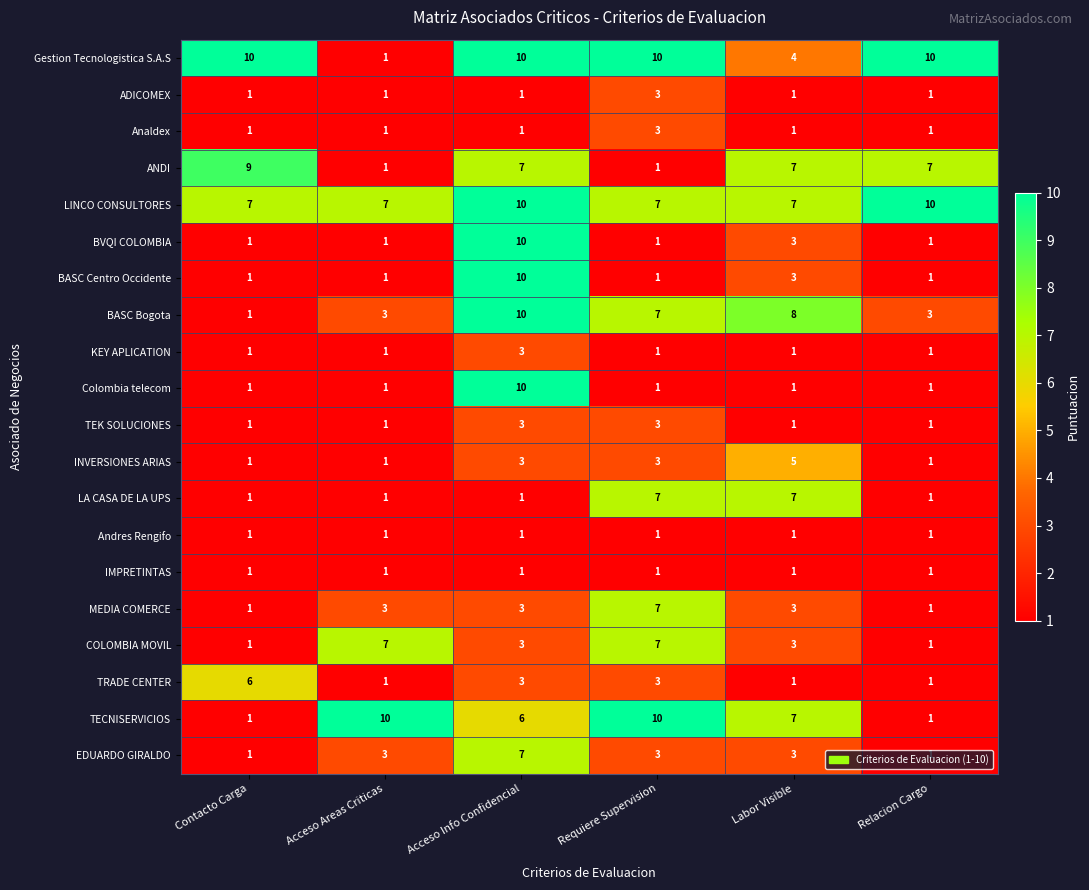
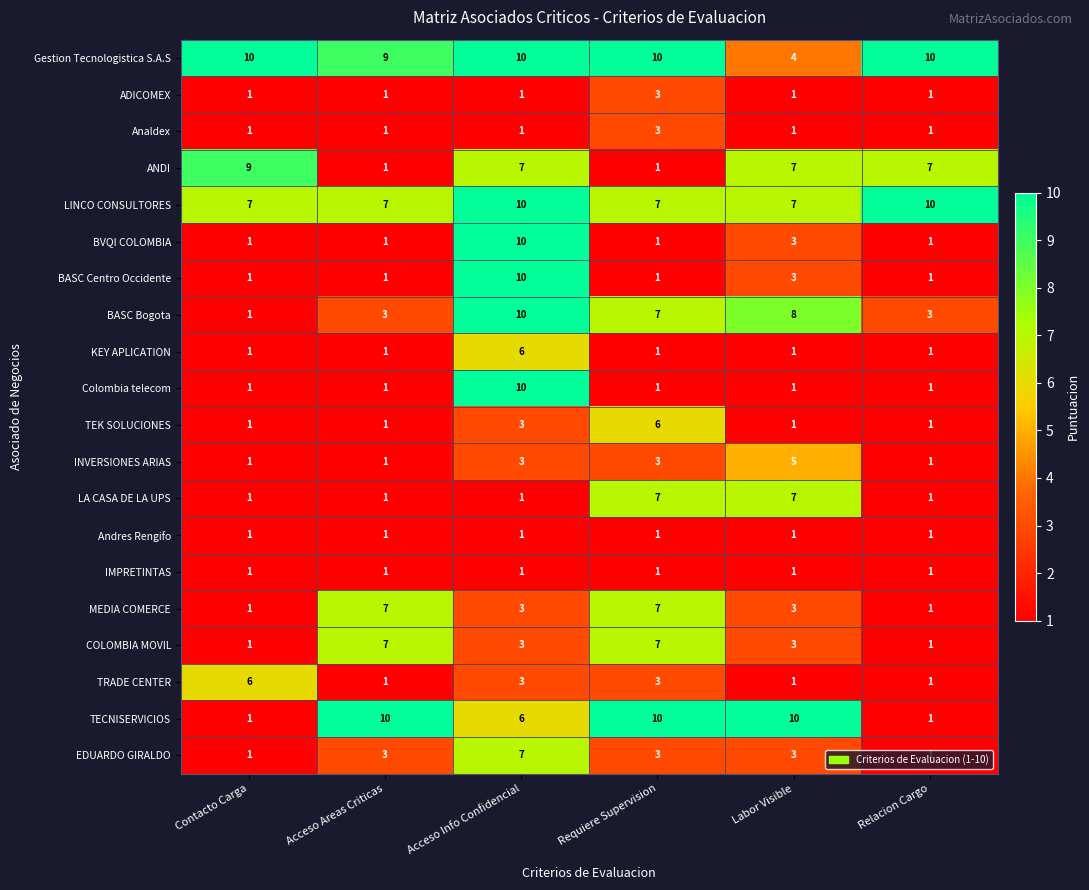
  {
    "Gestion Tecnologistica S.A.S": {
      "Contacto Carga": 10,
-     "Acceso Areas Criticas": 1,
+     "Acceso Areas Criticas": 9,
      "Acceso Info Confidencial": 10,
      "Requiere Supervision": 10,
      "Labor Visible": 4,
      "Relacion Cargo": 10
    },
    "ADICOMEX": {
      "Contacto Carga": 1,
      "Acceso Areas Criticas": 1,
      "Acceso Info Confidencial": 1,
      "Requiere Supervision": 3,
      "Labor Visible": 1,
      "Relacion Cargo": 1
    },
    "Analdex": {
      "Contacto Carga": 1,
      "Acceso Areas Criticas": 1,
      "Acceso Info Confidencial": 1,
      "Requiere Supervision": 3,
      "Labor Visible": 1,
      "Relacion Cargo": 1
    },
    "ANDI": {
      "Contacto Carga": 9,
      "Acceso Areas Criticas": 1,
      "Acceso Info Confidencial": 7,
      "Requiere Supervision": 1,
      "Labor Visible": 7,
      "Relacion Cargo": 7
    },
    "LINCO CONSULTORES": {
      "Contacto Carga": 7,
      "Acceso Areas Criticas": 7,
      "Acceso Info Confidencial": 10,
      "Requiere Supervision": 7,
      "Labor Visible": 7,
      "Relacion Cargo": 10
    },
    "BVQI COLOMBIA": {
      "Contacto Carga": 1,
      "Acceso Areas Criticas": 1,
      "Acceso Info Confidencial": 10,
      "Requiere Supervision": 1,
      "Labor Visible": 3,
      "Relacion Cargo": 1
    },
    "BASC Centro Occidente": {
      "Contacto Carga": 1,
      "Acceso Areas Criticas": 1,
      "Acceso Info Confidencial": 10,
      "Requiere Supervision": 1,
      "Labor Visible": 3,
      "Relacion Cargo": 1
    },
    "BASC Bogota": {
      "Contacto Carga": 1,
      "Acceso Areas Criticas": 3,
      "Acceso Info Confidencial": 10,
      "Requiere Supervision": 7,
      "Labor Visible": 8,
      "Relacion Cargo": 3
    },
    "KEY APLICATION": {
      "Contacto Carga": 1,
      "Acceso Areas Criticas": 1,
-     "Acceso Info Confidencial": 3,
+     "Acceso Info Confidencial": 6,
      "Requiere Supervision": 1,
      "Labor Visible": 1,
      "Relacion Cargo": 1
    },
    "Colombia telecom": {
      "Contacto Carga": 1,
      "Acceso Areas Criticas": 1,
      "Acceso Info Confidencial": 10,
      "Requiere Supervision": 1,
      "Labor Visible": 1,
      "Relacion Cargo": 1
    },
    "TEK SOLUCIONES": {
      "Contacto Carga": 1,
      "Acceso Areas Criticas": 1,
      "Acceso Info Confidencial": 3,
-     "Requiere Supervision": 3,
+     "Requiere Supervision": 6,
      "Labor Visible": 1,
      "Relacion Cargo": 1
    },
    "INVERSIONES ARIAS": {
      "Contacto Carga": 1,
      "Acceso Areas Criticas": 1,
      "Acceso Info Confidencial": 3,
      "Requiere Supervision": 3,
      "Labor Visible": 5,
      "Relacion Cargo": 1
    },
    "LA CASA DE LA UPS": {
      "Contacto Carga": 1,
      "Acceso Areas Criticas": 1,
      "Acceso Info Confidencial": 1,
      "Requiere Supervision": 7,
      "Labor Visible": 7,
      "Relacion Cargo": 1
    },
    "Andres Rengifo": {
      "Contacto Carga": 1,
      "Acceso Areas Criticas": 1,
      "Acceso Info Confidencial": 1,
      "Requiere Supervision": 1,
      "Labor Visible": 1,
      "Relacion Cargo": 1
    },
    "IMPRETINTAS": {
      "Contacto Carga": 1,
      "Acceso Areas Criticas": 1,
      "Acceso Info Confidencial": 1,
      "Requiere Supervision": 1,
      "Labor Visible": 1,
      "Relacion Cargo": 1
    },
    "MEDIA COMERCE": {
      "Contacto Carga": 1,
-     "Acceso Areas Criticas": 3,
+     "Acceso Areas Criticas": 7,
      "Acceso Info Confidencial": 3,
      "Requiere Supervision": 7,
      "Labor Visible": 3,
      "Relacion Cargo": 1
    },
    "COLOMBIA MOVIL": {
      "Contacto Carga": 1,
      "Acceso Areas Criticas": 7,
      "Acceso Info Confidencial": 3,
      "Requiere Supervision": 7,
      "Labor Visible": 3,
      "Relacion Cargo": 1
    },
    "TRADE CENTER": {
      "Contacto Carga": 6,
      "Acceso Areas Criticas": 1,
      "Acceso Info Confidencial": 3,
      "Requiere Supervision": 3,
      "Labor Visible": 1,
      "Relacion Cargo": 1
    },
    "TECNISERVICIOS": {
      "Contacto Carga": 1,
      "Acceso Areas Criticas": 10,
      "Acceso Info Confidencial": 6,
      "Requiere Supervision": 10,
-     "Labor Visible": 7,
+     "Labor Visible": 10,
      "Relacion Cargo": 1
    },
    "EDUARDO GIRALDO": {
      "Contacto Carga": 1,
      "Acceso Areas Criticas": 3,
      "Acceso Info Confidencial": 7,
      "Requiere Supervision": 3,
      "Labor Visible": 3
    }
  }
